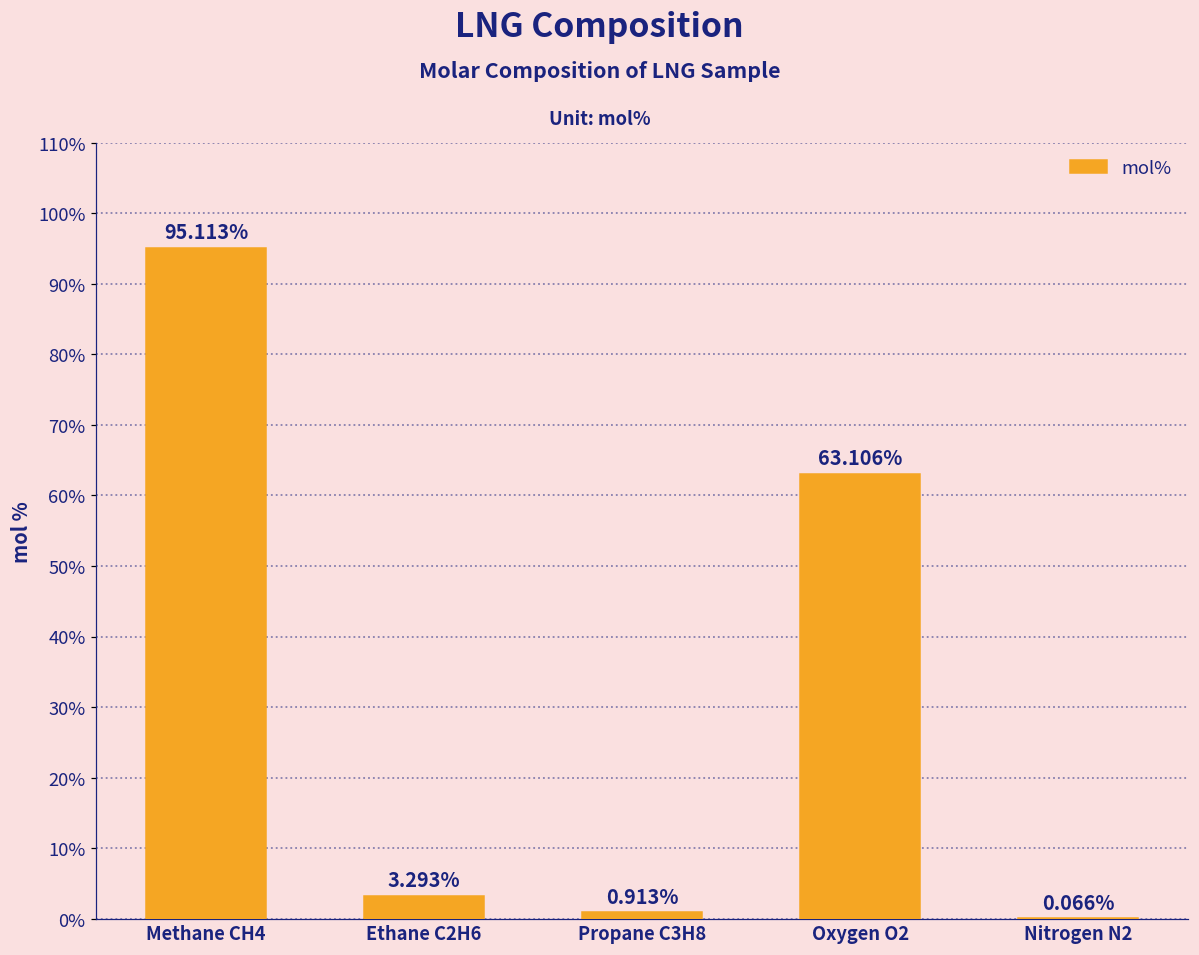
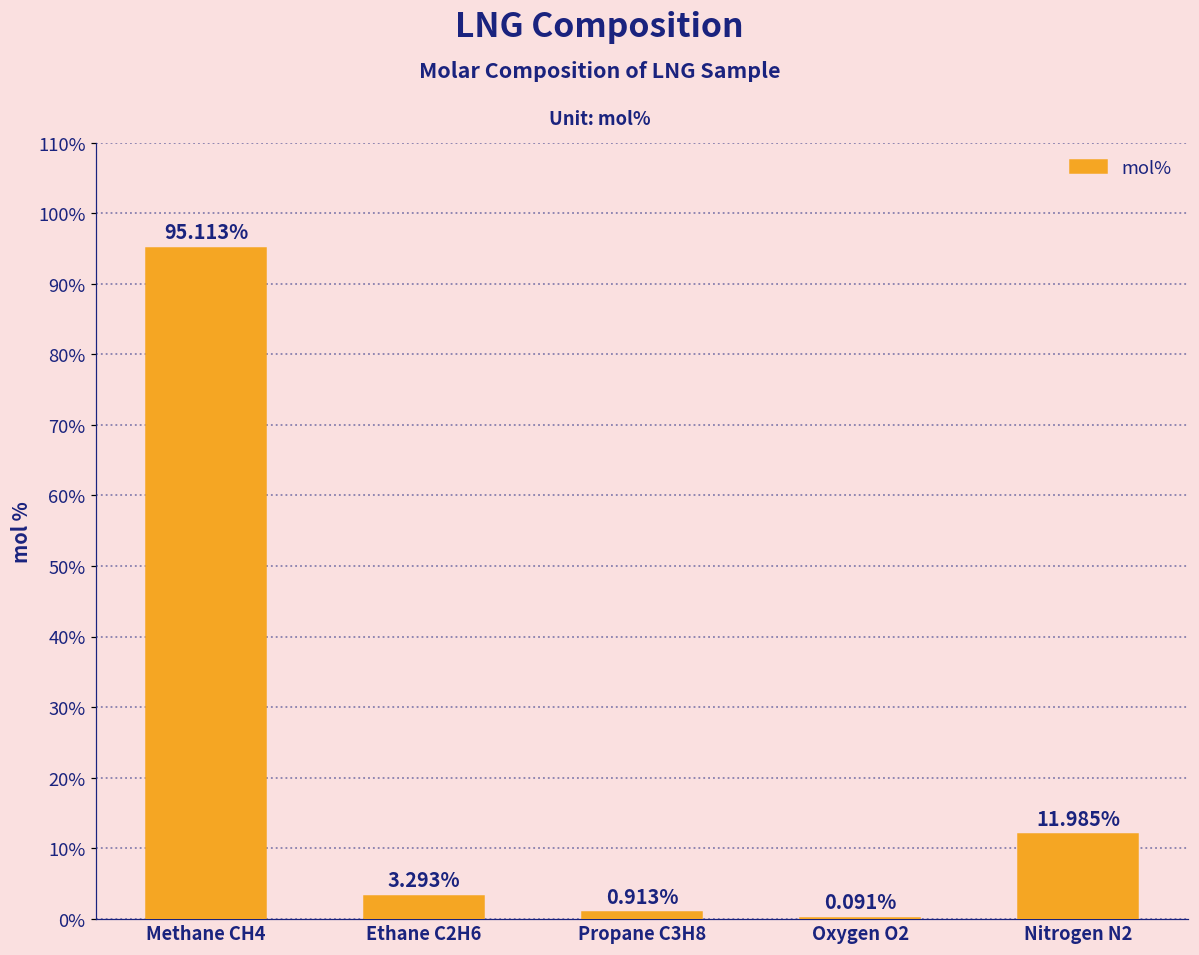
  {
    "Methane CH4": "95.113%",
    "Ethane C2H6": "3.293%",
    "Propane C3H8": "0.913%",
-   "Oxygen O2": "63.106%",
-   "Nitrogen N2": "0.066%"
+   "Oxygen O2": "0.091%",
+   "Nitrogen N2": "11.985%"
  }
